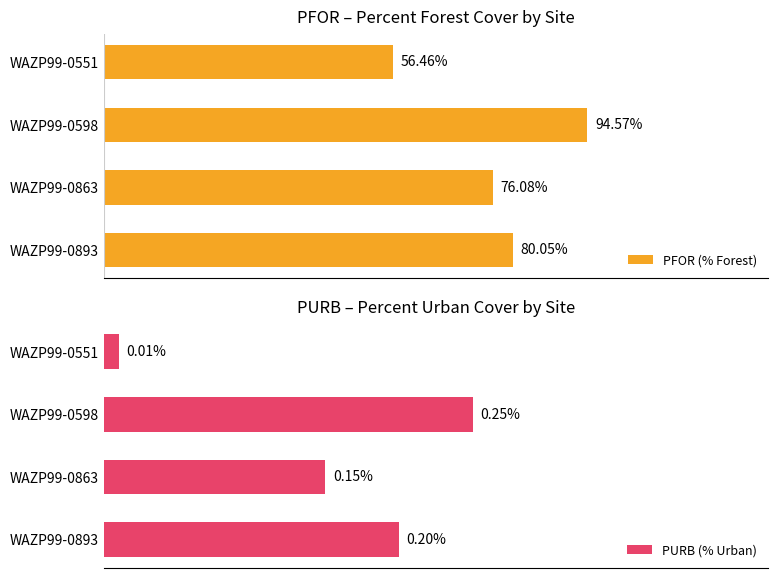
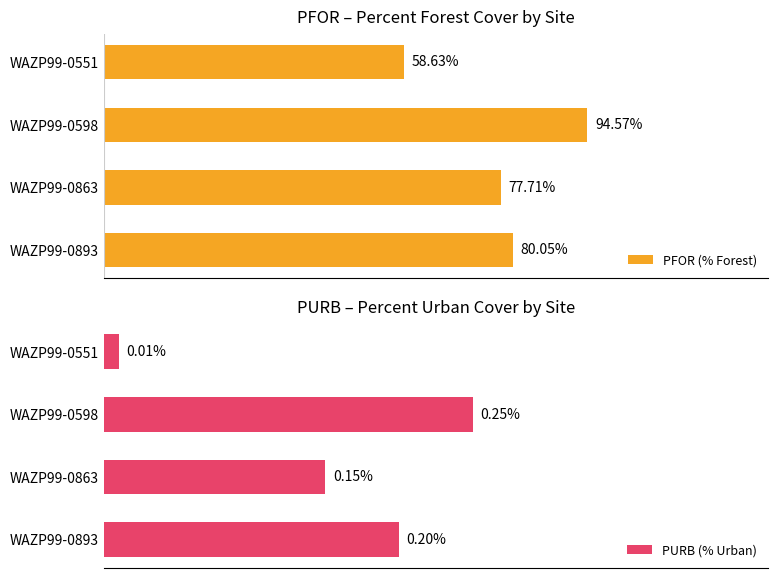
  {
    "PFOR – Percent Forest Cover by Site": {
-     "WAZP99-0551": "56.46%",
+     "WAZP99-0551": "58.63%",
      "WAZP99-0598": "94.57%",
-     "WAZP99-0863": "76.08%",
+     "WAZP99-0863": "77.71%",
      "WAZP99-0893": "80.05%"
    },
    "PURB – Percent Urban Cover by Site": {
      "WAZP99-0551": "0.01%",
      "WAZP99-0598": "0.25%",
      "WAZP99-0863": "0.15%",
      "WAZP99-0893": "0.20%"
    }
  }
